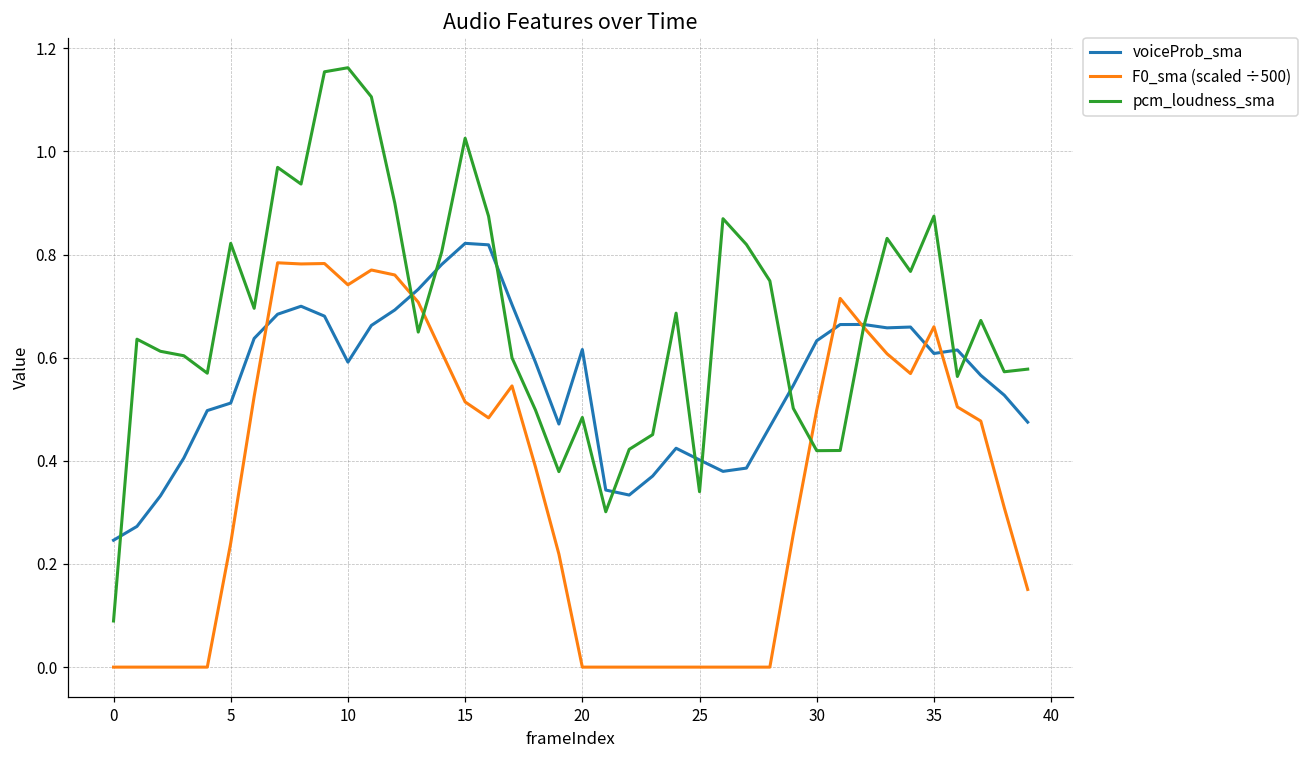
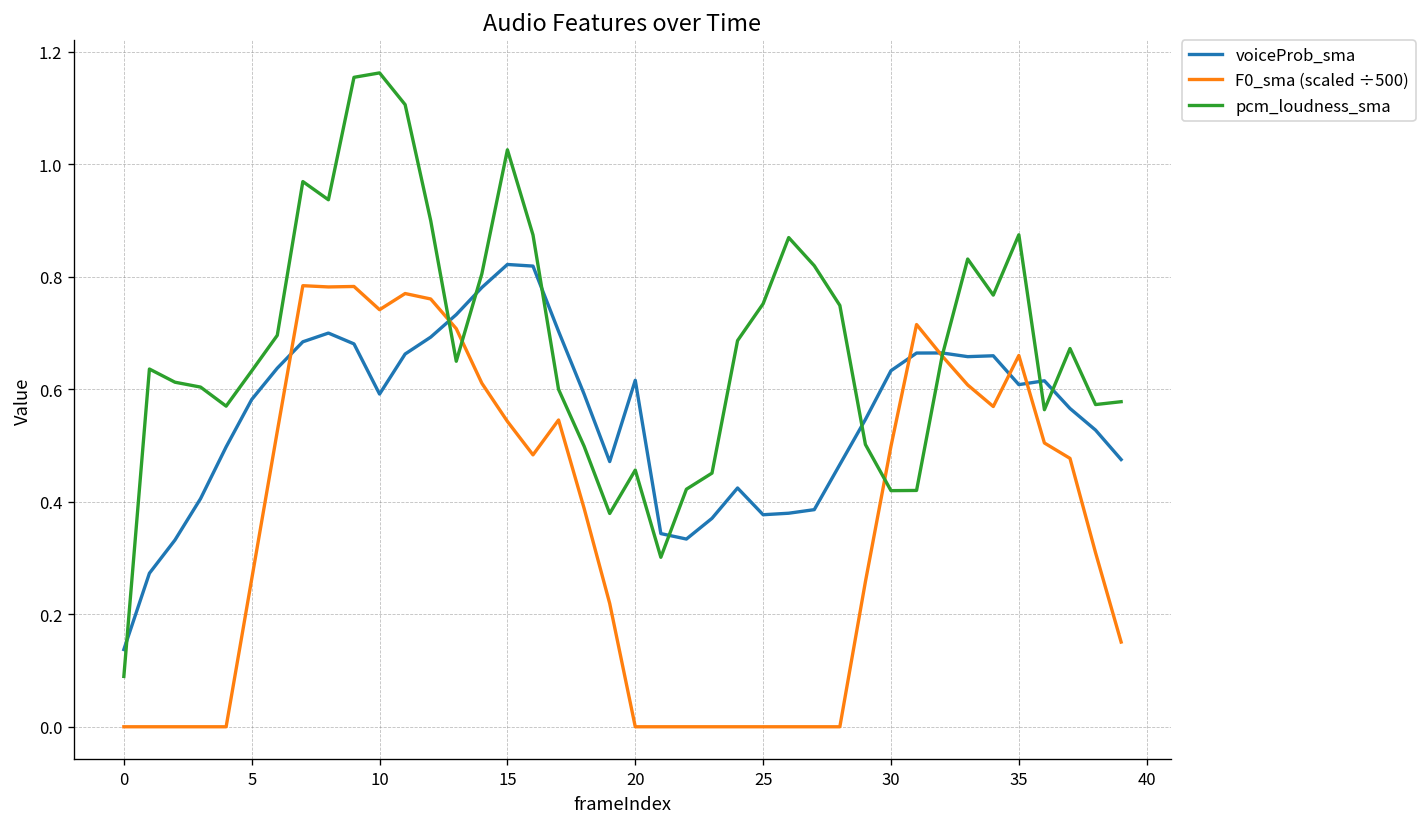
  {
    "voiceProb_sma": {
-     "0": 0.25,
-     "5": 0.51,
+     "0": 0.14,
+     "5": 0.58,
      "10": 0.59,
      "15": 0.82,
      "20": 0.62,
-     "25": 0.40,
+     "25": 0.38,
      "30": 0.63,
      "35": 0.61
    },
    "F0_sma (scaled ÷500)": {
      "0": 0.00,
-     "5": 0.24,
+     "5": 0.26,
      "10": 0.74,
-     "15": 0.51,
+     "15": 0.54,
      "20": 0.00,
      "25": 0.00,
      "30": 0.50,
      "35": 0.66
    },
    "pcm_loudness_sma": {
      "0": 0.09,
-     "5": 0.82,
+     "5": 0.63,
      "10": 1.16,
      "15": 1.03,
-     "20": 0.48,
-     "25": 0.34,
+     "20": 0.46,
+     "25": 0.75,
      "30": 0.42,
      "35": 0.87
    }
  }
